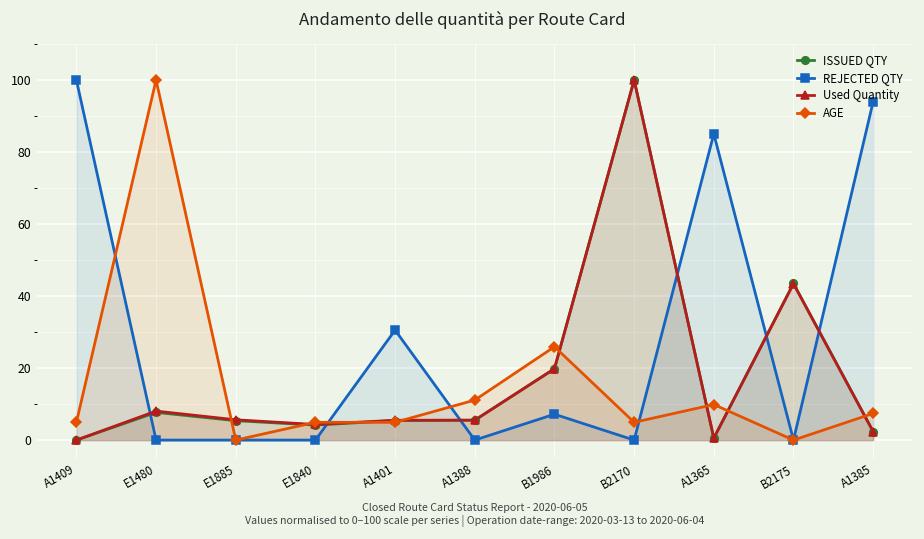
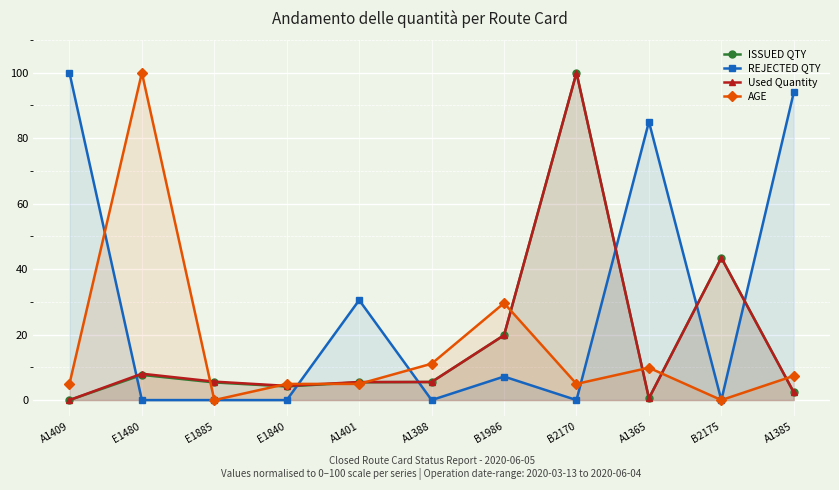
  {
    "REJECTED QTY": {
      "A1409": 100,
      "E1480": 0,
      "E1840": 0,
      "A1401": 31,
      "A1388": 0,
      "B1986": 7,
      "B2170": 0,
      "A1365": 85,
      "A1385": 94
    },
    "AGE": {
      "A1409": 5,
      "E1480": 100,
      "A1388": 11,
-     "B1986": 26,
+     "B1986": 30,
      "B2170": 5,
      "A1365": 10,
      "A1385": 7
    }
  }
